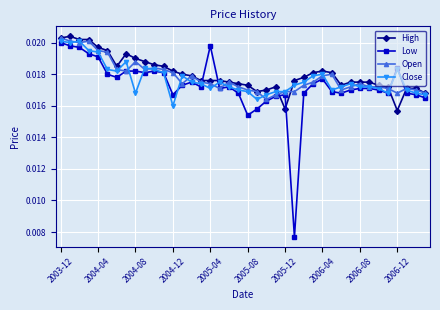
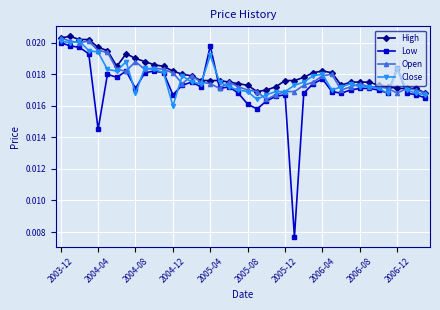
  {
    "High": {
      "2004-04": 0.0197,
      "2004-08": 0.0190,
      "2005-04": 0.0176,
      "2005-08": 0.0173,
-     "2005-12": 0.0158,
+     "2005-12": 0.0176,
      "2006-04": 0.0182,
-     "2006-12": 0.0157
+     "2006-12": 0.0171
    },
    "Low": {
-     "2004-04": 0.0191,
-     "2004-08": 0.0182,
+     "2004-04": 0.0145,
+     "2004-08": 0.0171,
      "2004-12": 0.0167,
      "2005-04": 0.0198,
-     "2005-08": 0.0154,
+     "2005-08": 0.0161,
      "2005-12": 0.0167,
      "2006-04": 0.0177
    },
    "Open": {
      "2004-08": 0.0188,
      "2005-04": 0.0174,
      "2006-12": 0.0168
    },
    "Close": {
      "2004-08": 0.0168,
      "2004-12": 0.0160,
-     "2005-04": 0.0171
+     "2005-04": 0.0192
    }
  }
